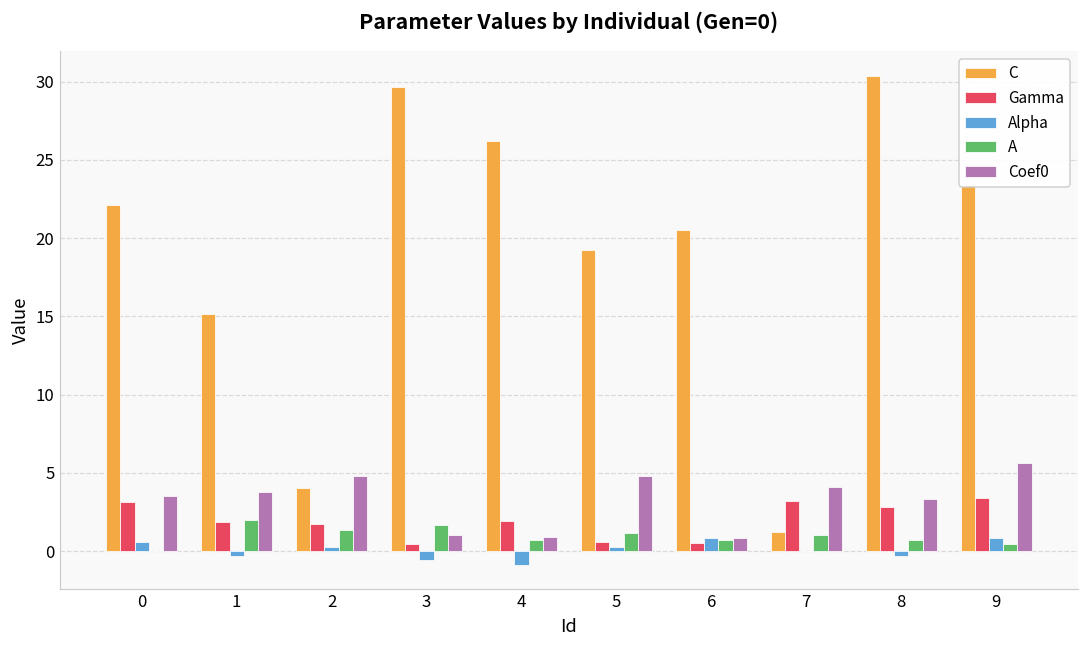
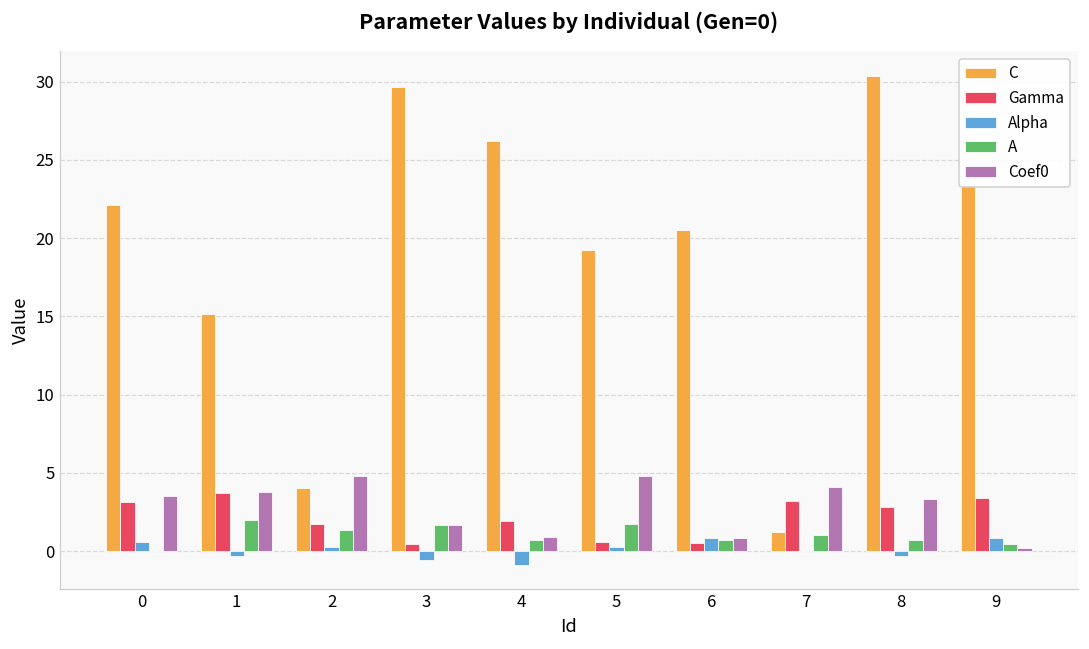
  {
    "C": {
      "0": 22.1,
      "1": 15.1,
      "2": 4.0,
      "3": 29.7,
      "4": 26.2,
      "5": 19.3,
      "6": 20.5,
      "7": 1.2,
      "8": 30.4,
      "9": 23.4
    },
    "Gamma": {
      "0": 3.1,
-     "1": 1.8,
+     "1": 3.7,
      "2": 1.8,
      "3": 0.5,
      "4": 1.9,
      "5": 0.6,
      "6": 0.5,
      "7": 3.2,
      "8": 2.8,
      "9": 3.4
    },
    "Alpha": {
      "0": 0.6,
      "1": -0.3,
      "2": 0.3,
      "3": -0.6,
      "4": -0.9,
      "5": 0.3,
      "6": 0.9,
      "8": -0.3,
      "9": 0.8
    },
    "A": {
      "1": 2.0,
      "2": 1.3,
      "3": 1.7,
      "4": 0.7,
-     "5": 1.1,
+     "5": 1.7,
      "6": 0.7,
      "7": 1.0,
      "8": 0.7,
      "9": 0.5
    },
    "Coef0": {
      "0": 3.5,
      "1": 3.8,
      "2": 4.8,
-     "3": 1.0,
+     "3": 1.7,
      "4": 0.9,
      "5": 4.8,
      "6": 0.8,
      "7": 4.1,
      "8": 3.3,
-     "9": 5.6
+     "9": 0.2
    }
  }
